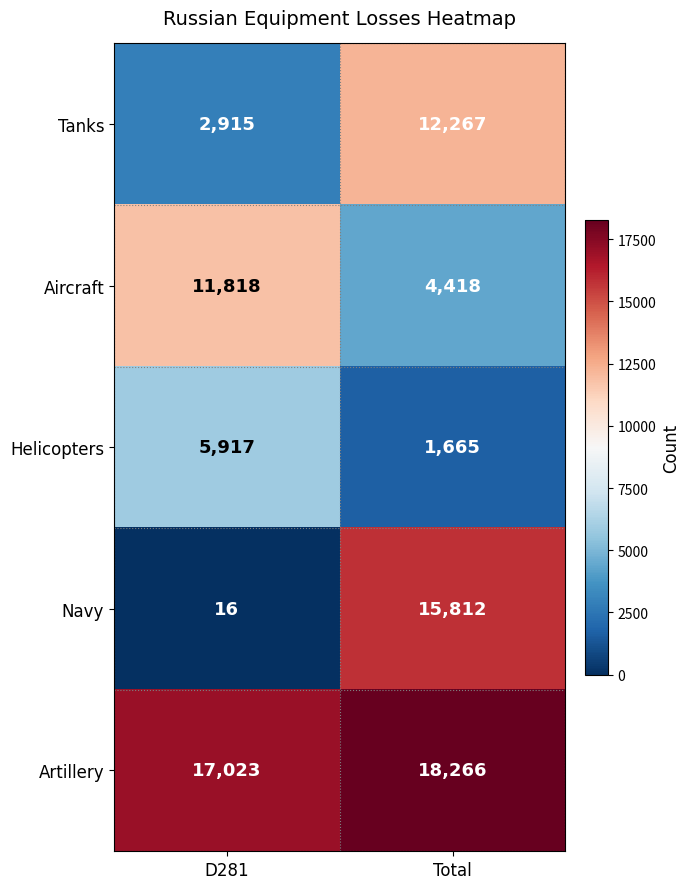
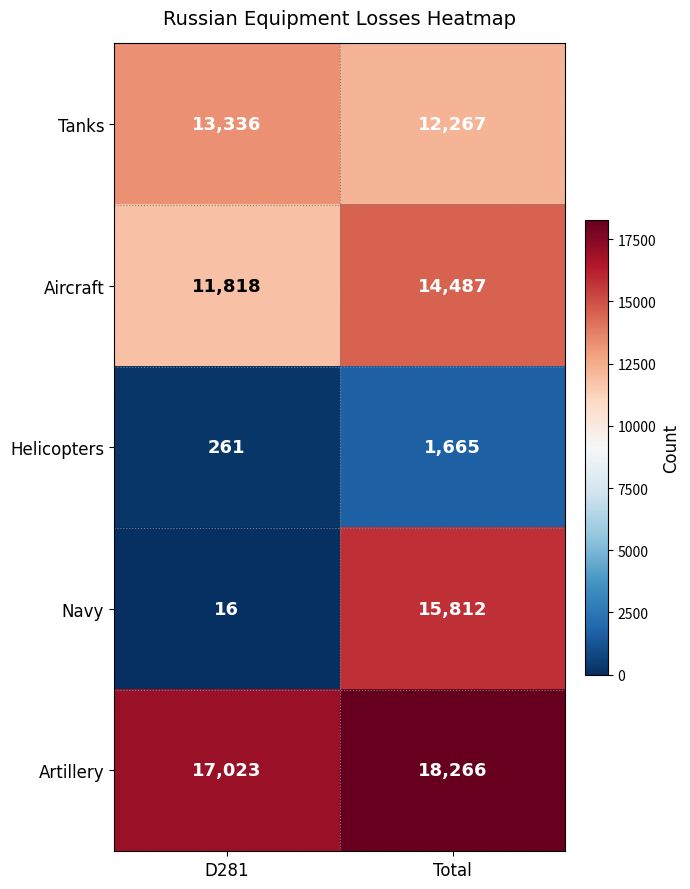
  {
    "Tanks": {
-     "D281": "2,915",
+     "D281": "13,336",
      "Total": "12,267"
    },
    "Aircraft": {
      "D281": "11,818",
-     "Total": "4,418"
+     "Total": "14,487"
    },
    "Helicopters": {
-     "D281": "5,917",
+     "D281": "261",
      "Total": "1,665"
    },
    "Navy": {
      "D281": "16",
      "Total": "15,812"
    },
    "Artillery": {
      "D281": "17,023",
      "Total": "18,266"
    }
  }
